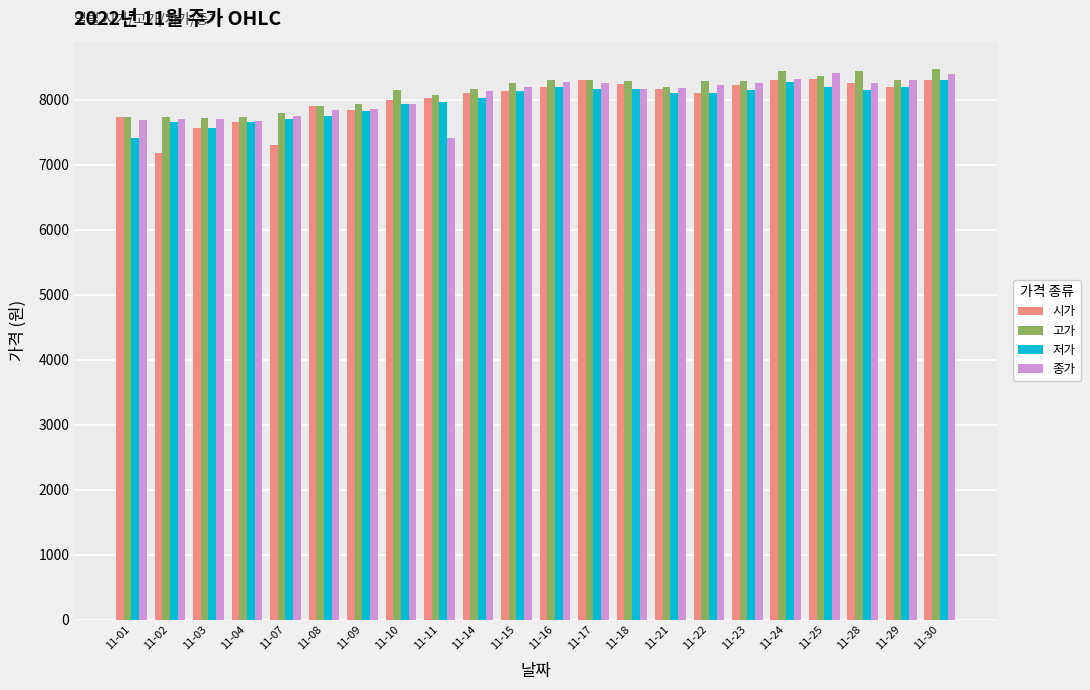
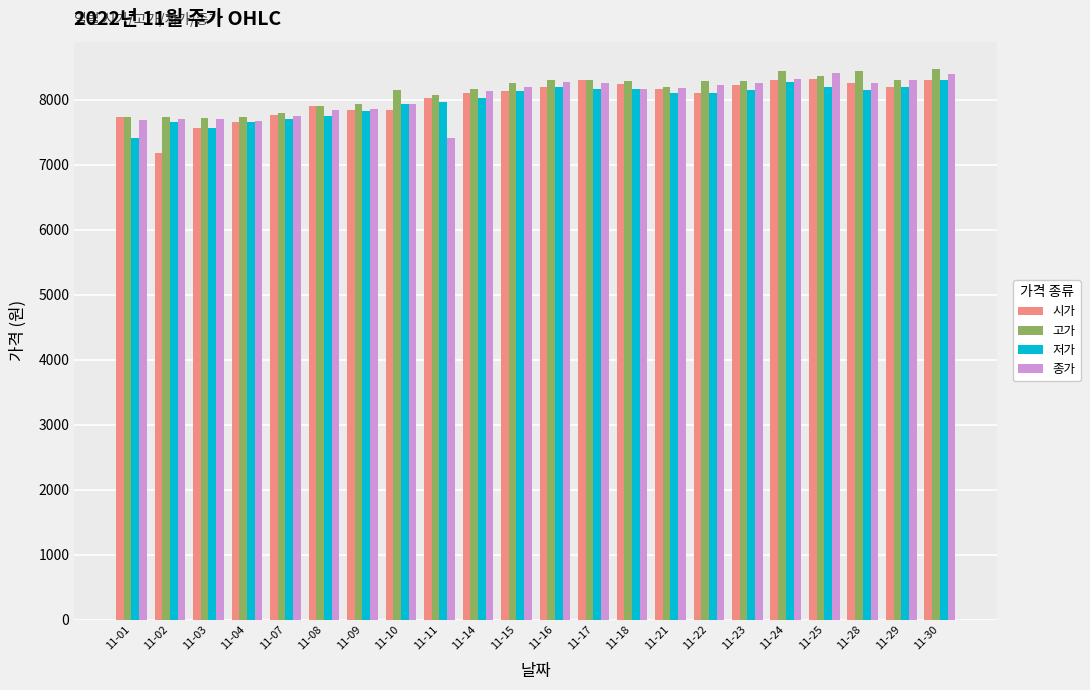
  {
    "시가": {
      "11-01": 7700,
      "11-02": 7200,
      "11-03": 7600,
      "11-04": 7700,
-     "11-07": 7300,
+     "11-07": 7800,
      "11-08": 7900,
      "11-09": 7800,
-     "11-10": 8000,
+     "11-10": 7800,
      "11-11": 8000,
      "11-14": 8100,
      "11-15": 8100,
      "11-16": 8200,
      "11-17": 8300,
      "11-18": 8200,
      "11-21": 8200,
      "11-22": 8100,
      "11-23": 8200,
      "11-24": 8300,
      "11-25": 8300,
      "11-28": 8300,
      "11-29": 8200,
      "11-30": 8300
    },
    "고가": {
      "11-01": 7700,
      "11-02": 7700,
      "11-03": 7700,
      "11-04": 7700,
      "11-07": 7800,
      "11-08": 7900,
      "11-09": 7900,
      "11-10": 8200,
      "11-11": 8100,
      "11-14": 8200,
      "11-15": 8300,
      "11-16": 8300,
      "11-17": 8300,
      "11-18": 8300,
      "11-21": 8200,
      "11-22": 8300,
      "11-23": 8300,
      "11-24": 8400,
      "11-25": 8400,
      "11-28": 8400,
      "11-29": 8300,
      "11-30": 8500
    },
    "저가": {
      "11-01": 7400,
      "11-02": 7700,
      "11-03": 7600,
      "11-04": 7700,
      "11-07": 7700,
      "11-08": 7800,
      "11-09": 7800,
      "11-10": 7900,
      "11-11": 8000,
      "11-14": 8000,
      "11-15": 8100,
      "11-16": 8200,
      "11-17": 8200,
      "11-18": 8200,
      "11-21": 8100,
      "11-22": 8100,
      "11-23": 8200,
      "11-24": 8300,
      "11-25": 8200,
      "11-28": 8200,
      "11-29": 8200,
      "11-30": 8300
    },
    "종가": {
      "11-01": 7700,
      "11-02": 7700,
      "11-03": 7700,
      "11-04": 7700,
      "11-07": 7800,
      "11-08": 7800,
      "11-09": 7900,
      "11-10": 7900,
      "11-11": 7400,
      "11-14": 8100,
      "11-15": 8200,
      "11-16": 8300,
      "11-17": 8300,
      "11-18": 8200,
      "11-21": 8200,
      "11-22": 8200,
      "11-23": 8300,
      "11-24": 8300,
      "11-25": 8400,
      "11-28": 8300,
      "11-29": 8300,
      "11-30": 8400
    }
  }
